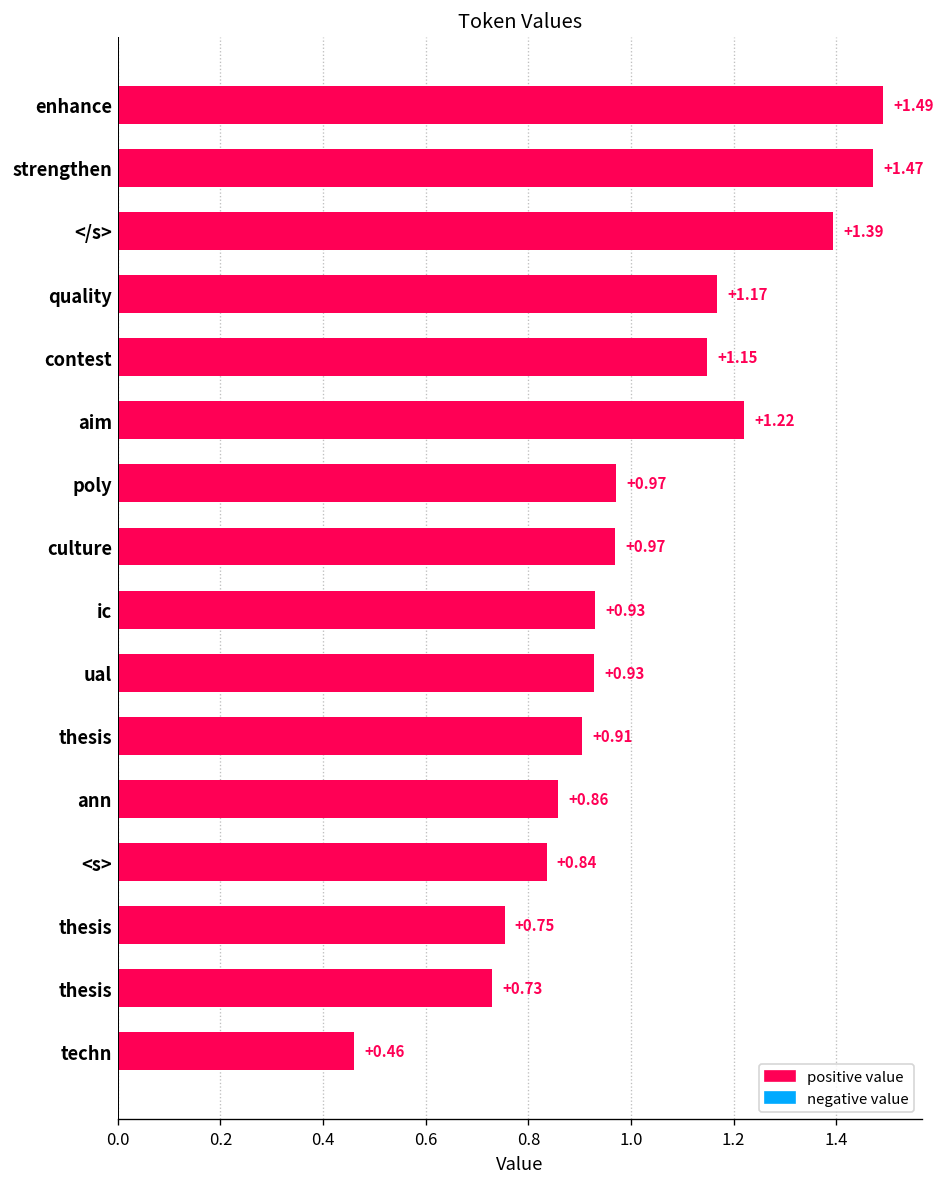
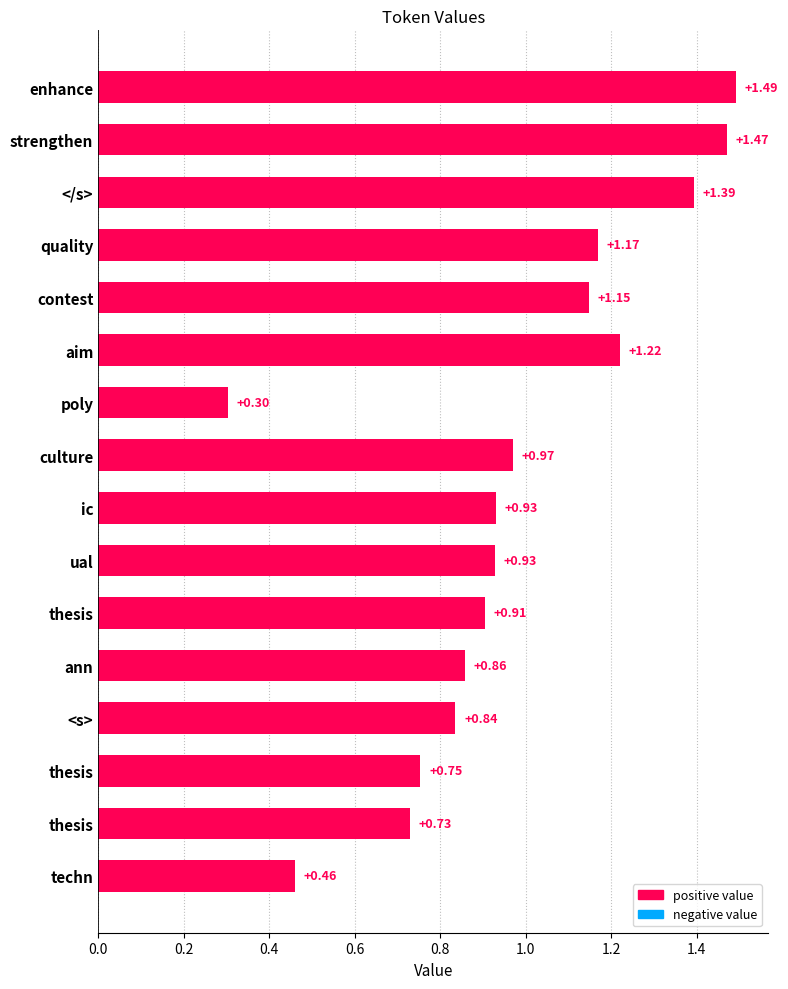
  {
    "enhance": "+1.49",
    "strengthen": "+1.47",
    "</s>": "+1.39",
    "quality": "+1.17",
    "contest": "+1.15",
    "aim": "+1.22",
-   "poly": "+0.97",
+   "poly": "+0.30",
    "culture": "+0.97",
    "ic": "+0.93",
    "ual": "+0.93",
    "ann": "+0.86",
    "<s>": "+0.84",
    "techn": "+0.46"
  }
